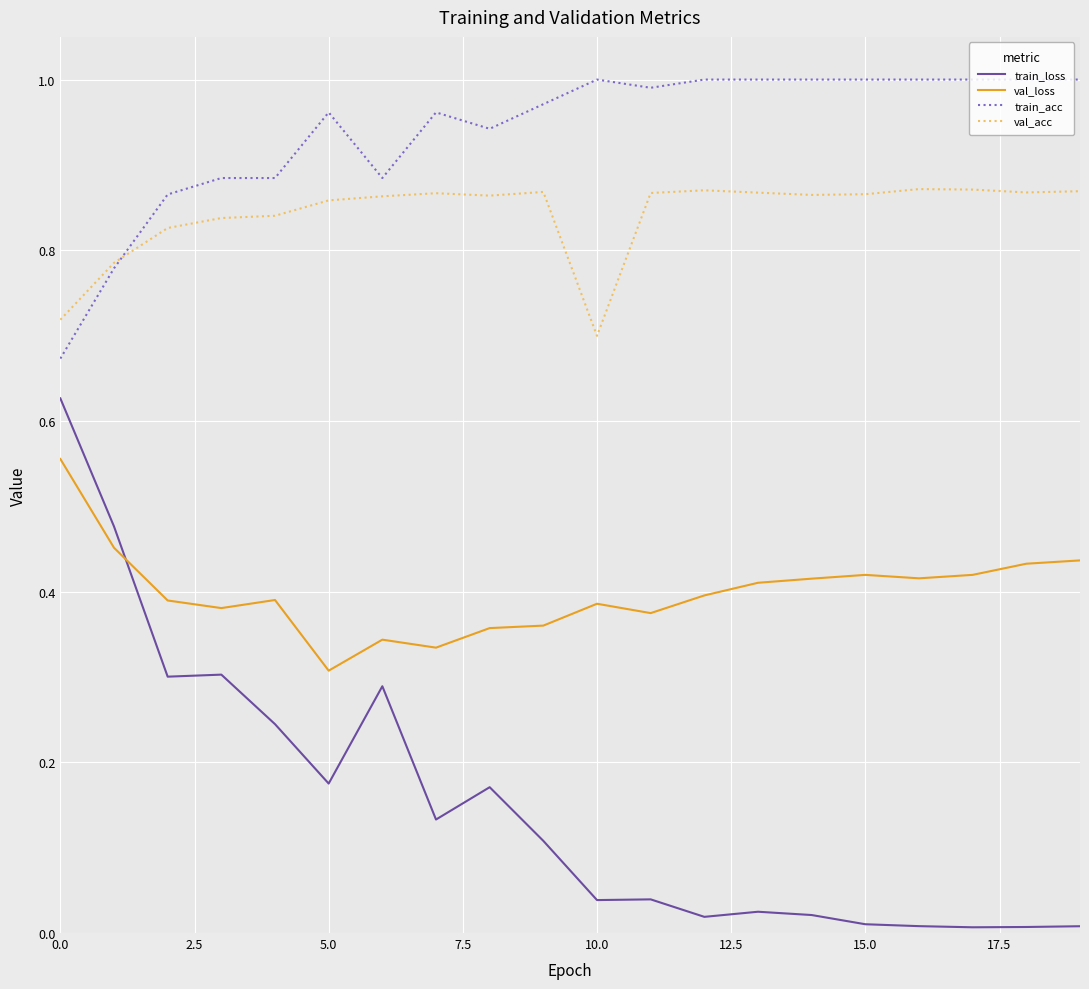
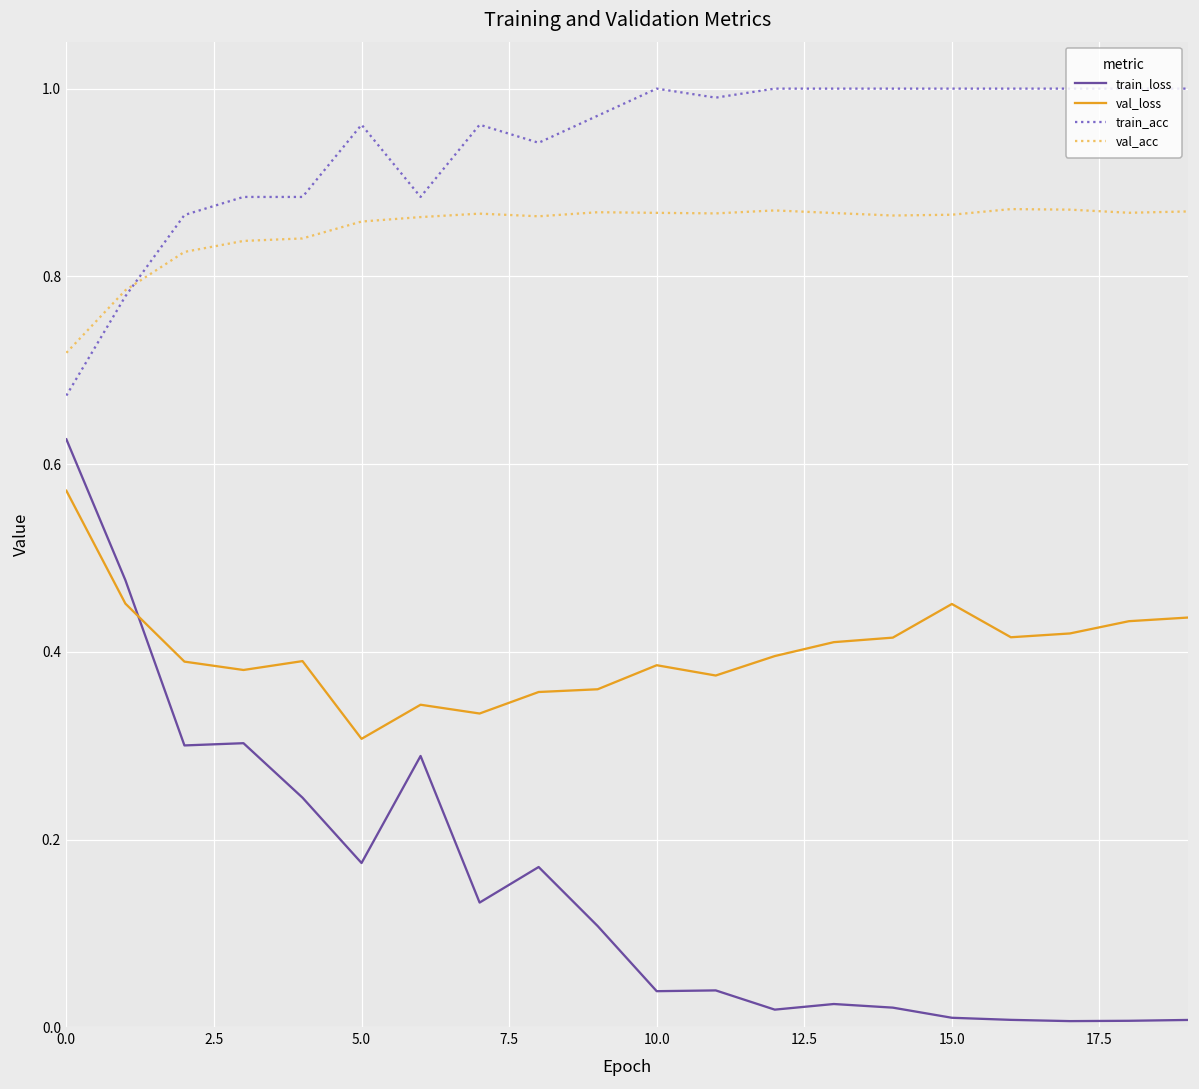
  {
    "val_loss": {
-     "0.0": 0.56,
+     "0.0": 0.57,
      "5.0": 0.31,
      "10.0": 0.39,
-     "15.0": 0.42
+     "15.0": 0.45
    },
    "val_acc": {
      "0.0": 0.72,
      "5.0": 0.86,
-     "10.0": 0.70,
+     "10.0": 0.87,
      "15.0": 0.87
    }
  }
